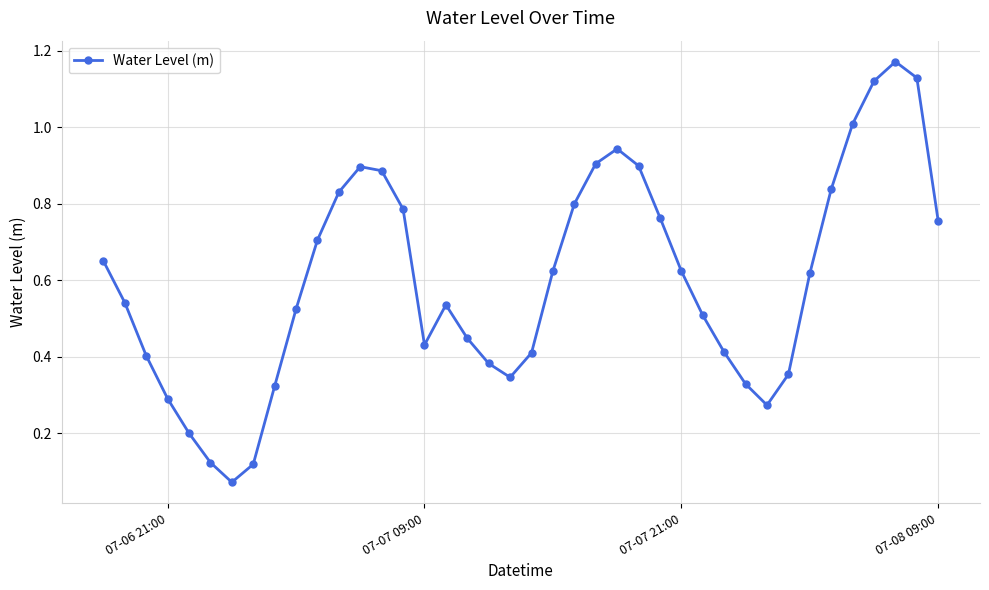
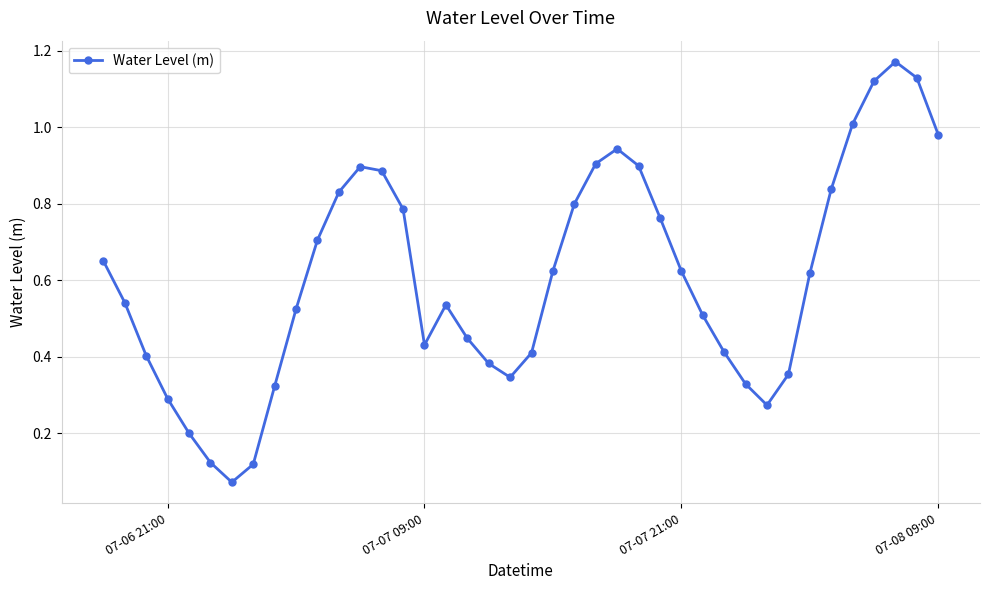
  {
    "07-06 21:00": 0.29,
    "07-07 09:00": 0.43,
    "07-07 21:00": 0.62,
-   "07-08 09:00": 0.75
+   "07-08 09:00": 0.98
  }
